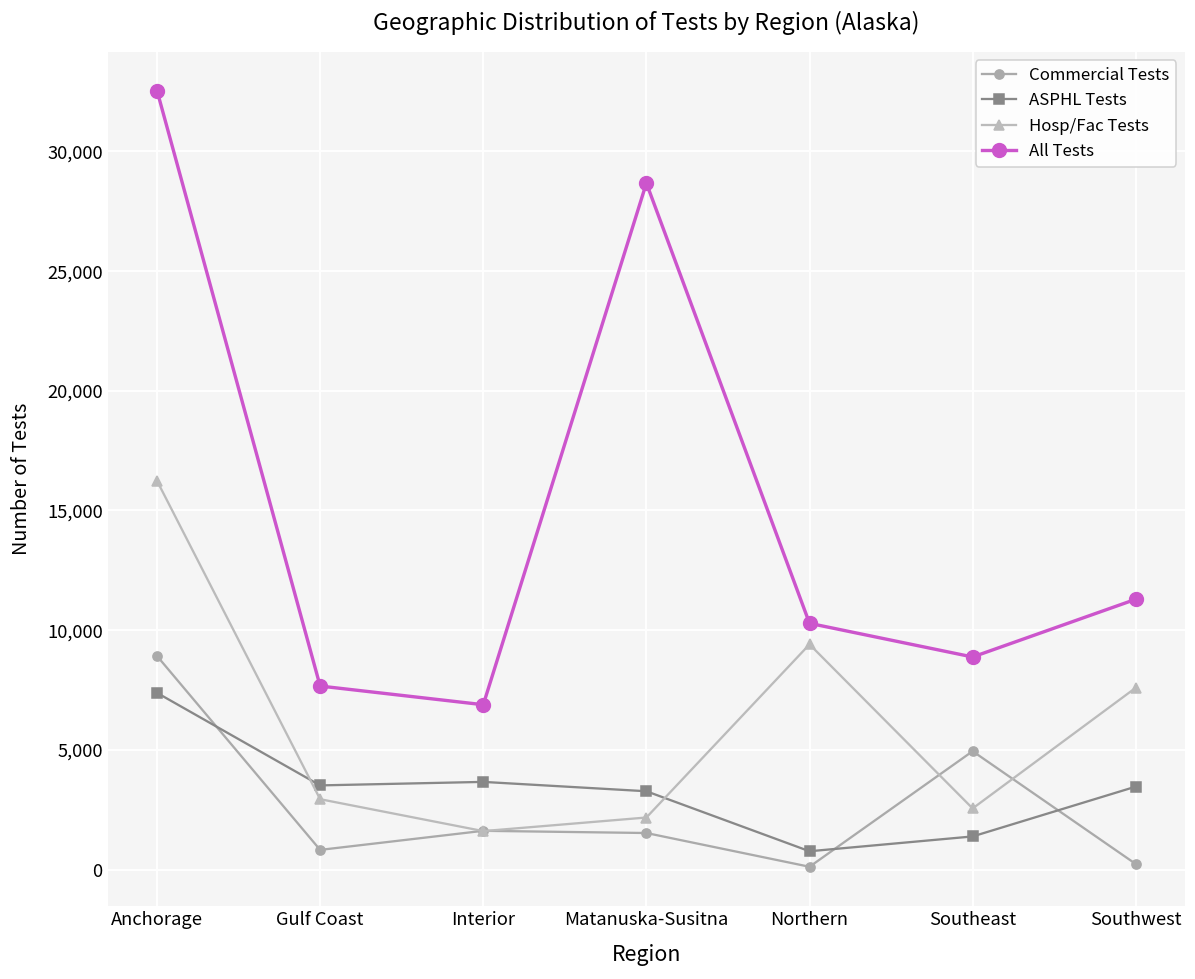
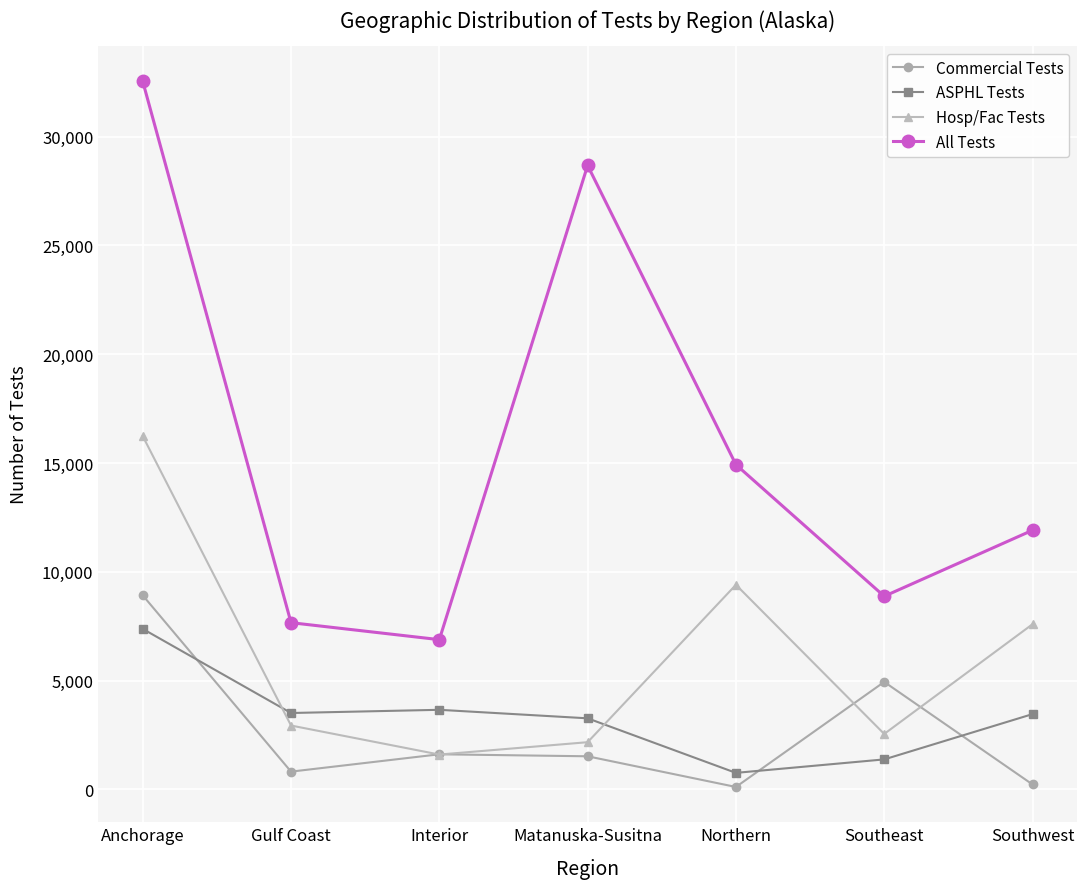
  {
    "All Tests": {
      "Anchorage": "32,500",
      "Gulf Coast": "7,700",
      "Interior": "6,900",
      "Matanuska-Susitna": "28,700",
-     "Northern": "10,300",
+     "Northern": "14,900",
      "Southeast": "8,900",
-     "Southwest": "11,300"
+     "Southwest": "11,900"
    }
  }
